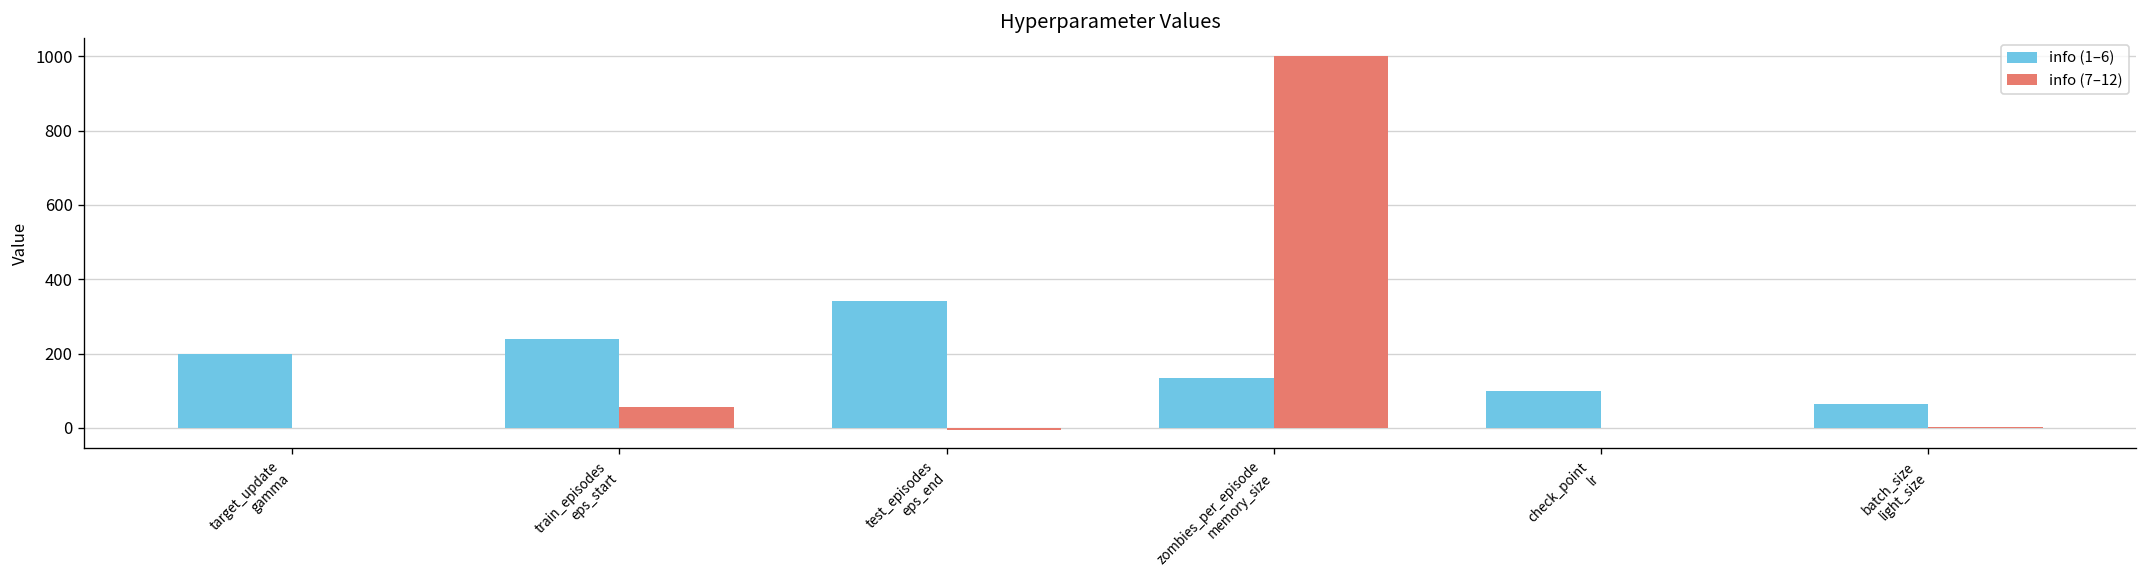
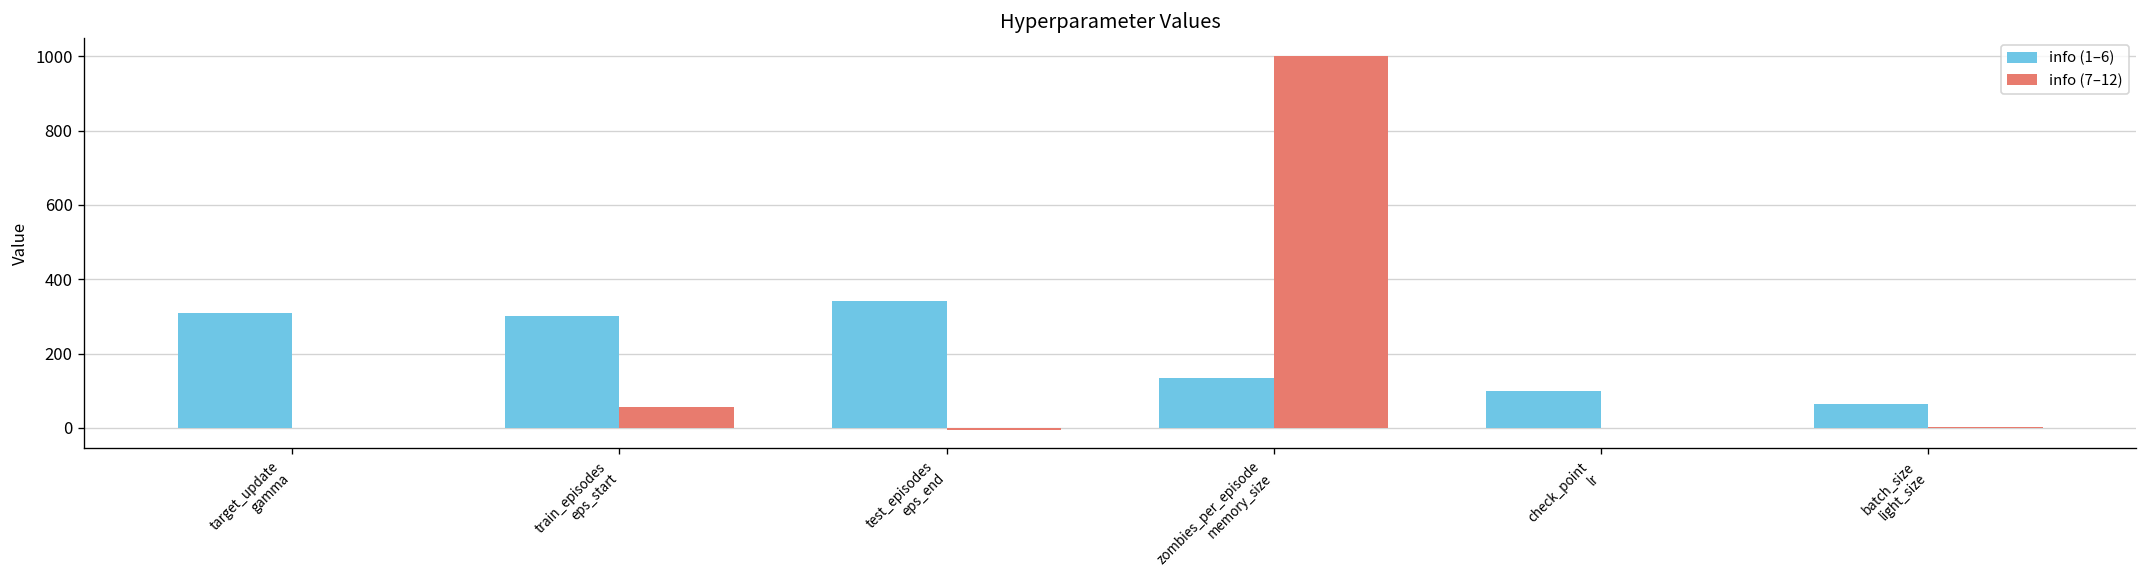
  {
    "info (1–6)": {
-     "target_update gamma": 200,
-     "train_episodes eps_start": 240,
+     "target_update gamma": 310,
+     "train_episodes eps_start": 300,
      "test_episodes eps_end": 340,
      "zombies_per_episode memory_size": 130,
      "check_point lr": 100,
      "batch_size light_size": 60
    },
    "info (7–12)": {
      "train_episodes eps_start": 60,
      "zombies_per_episode memory_size": 1000
    }
  }
